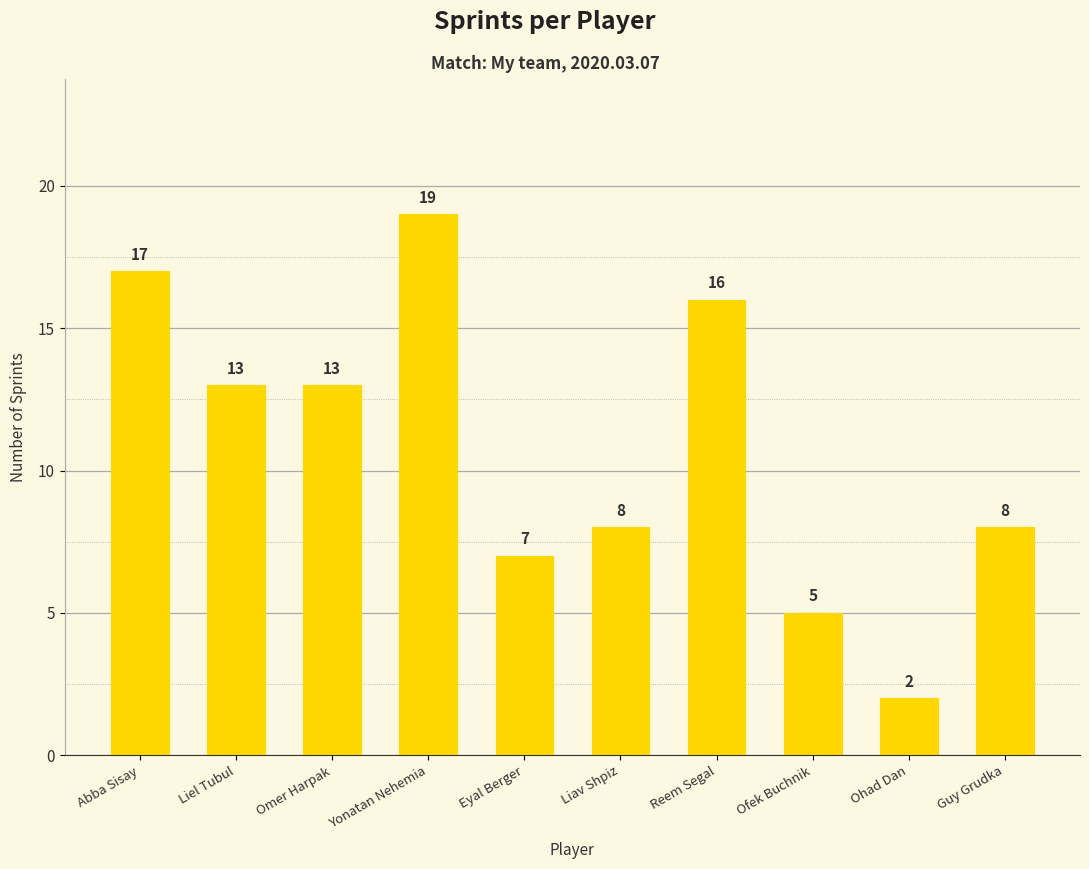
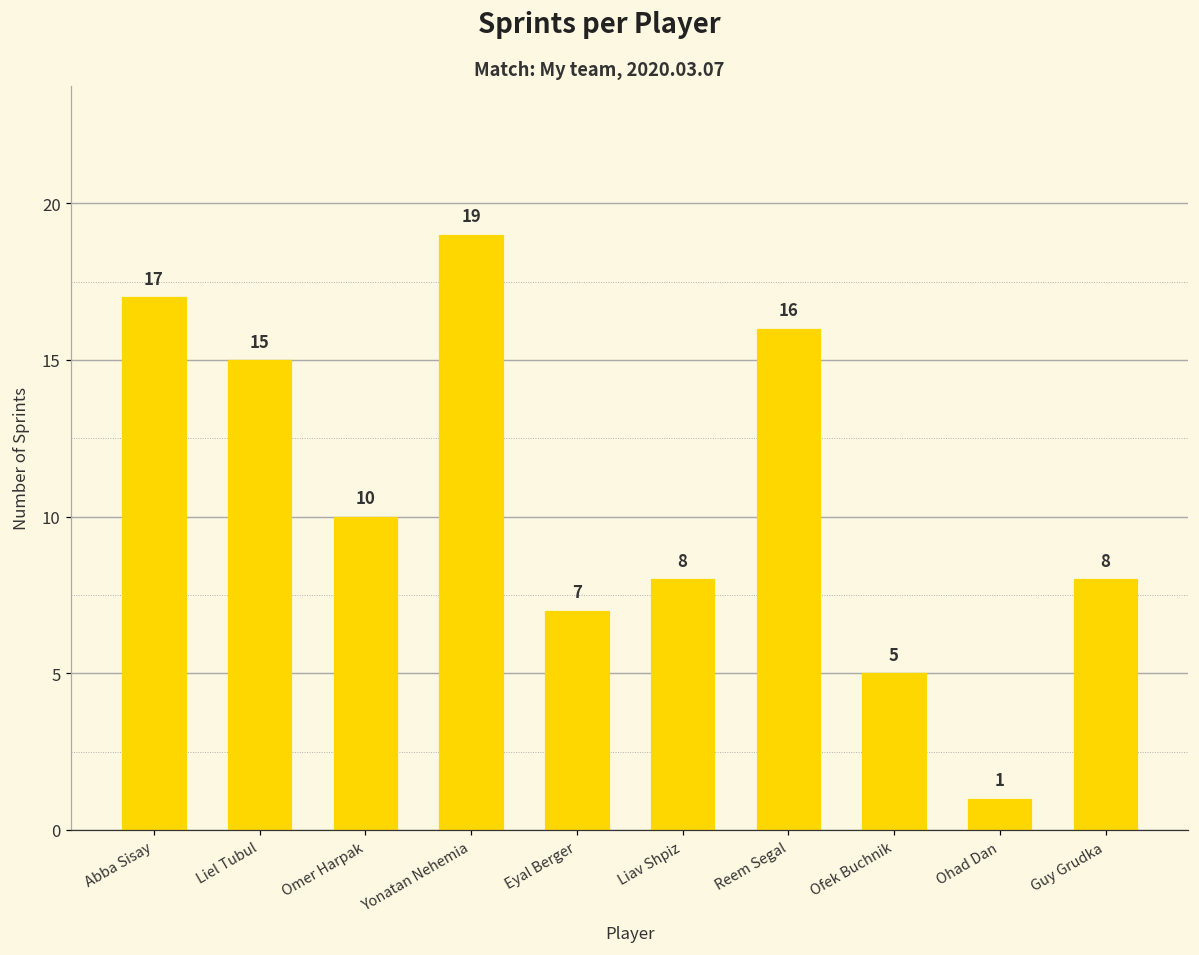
  {
    "Abba Sisay": 17,
-   "Liel Tubul": 13,
-   "Omer Harpak": 13,
+   "Liel Tubul": 15,
+   "Omer Harpak": 10,
    "Yonatan Nehemia": 19,
    "Eyal Berger": 7,
    "Liav Shpiz": 8,
    "Reem Segal": 16,
    "Ofek Buchnik": 5,
-   "Ohad Dan": 2,
+   "Ohad Dan": 1,
    "Guy Grudka": 8
  }
